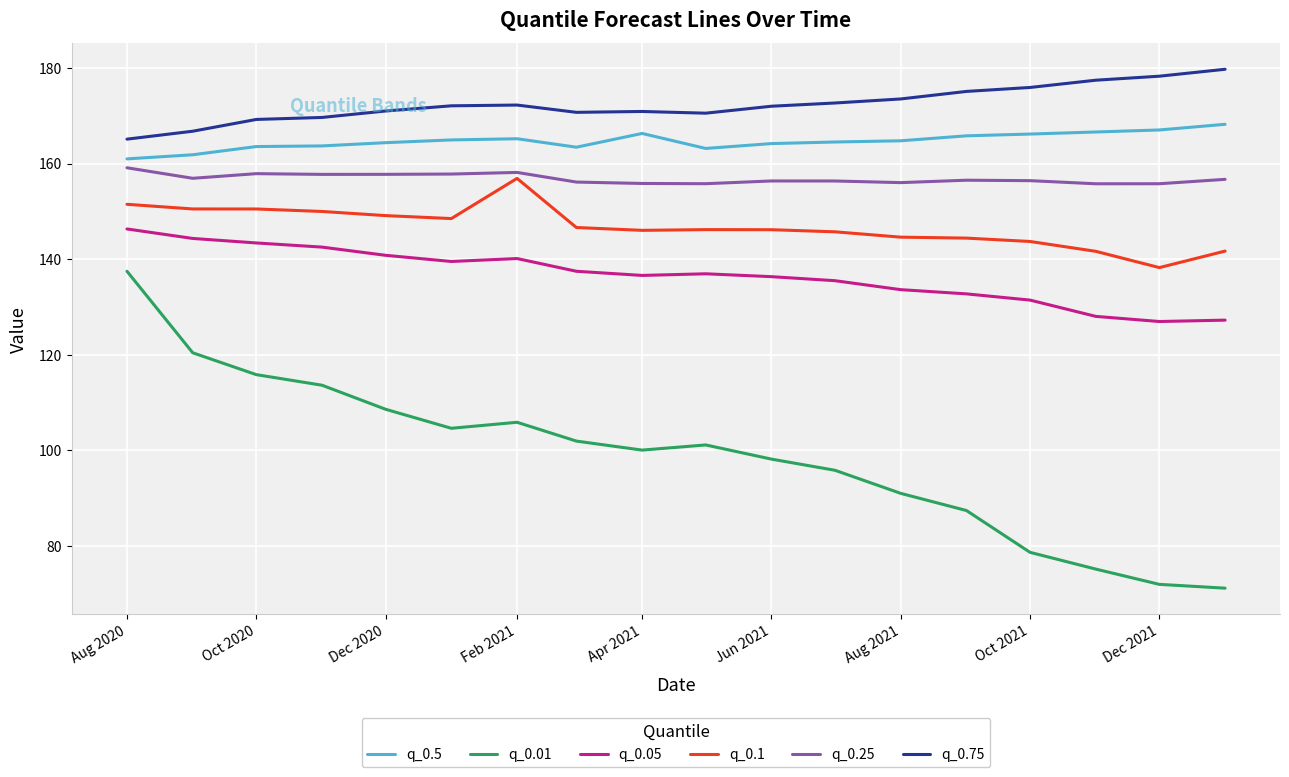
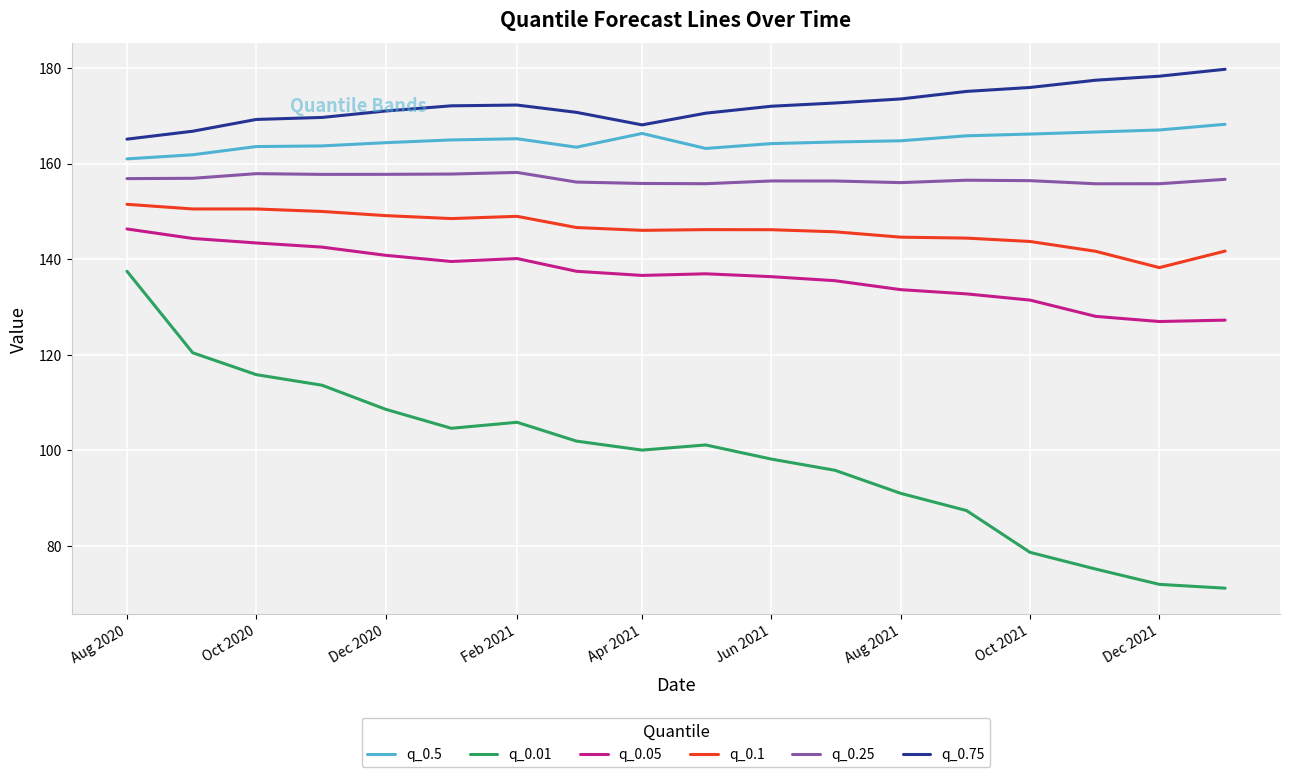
  {
    "q_0.5": {
      "Aug 2020": 161,
      "Oct 2020": 164,
      "Dec 2020": 164,
      "Feb 2021": 165,
      "Apr 2021": 166,
      "Jun 2021": 164,
      "Aug 2021": 165,
      "Oct 2021": 166,
      "Dec 2021": 167
    },
    "q_0.01": {
      "Aug 2020": 137,
      "Oct 2020": 116,
      "Dec 2020": 109,
      "Feb 2021": 106,
      "Apr 2021": 100,
      "Jun 2021": 98,
      "Aug 2021": 91,
      "Oct 2021": 79,
      "Dec 2021": 72
    },
    "q_0.05": {
      "Aug 2020": 146,
      "Oct 2020": 143,
      "Dec 2020": 141,
      "Feb 2021": 140,
      "Apr 2021": 137,
      "Jun 2021": 136,
      "Aug 2021": 134,
      "Oct 2021": 131,
      "Dec 2021": 127
    },
    "q_0.1": {
      "Aug 2020": 151,
      "Oct 2020": 151,
      "Dec 2020": 149,
-     "Feb 2021": 157,
+     "Feb 2021": 149,
      "Apr 2021": 146,
      "Jun 2021": 146,
      "Aug 2021": 145,
      "Oct 2021": 144,
      "Dec 2021": 138
    },
    "q_0.25": {
-     "Aug 2020": 159,
+     "Aug 2020": 157,
      "Oct 2020": 158,
      "Dec 2020": 158,
      "Feb 2021": 158,
      "Apr 2021": 156,
      "Jun 2021": 156,
      "Aug 2021": 156,
      "Oct 2021": 156,
      "Dec 2021": 156
    },
    "q_0.75": {
      "Aug 2020": 165,
      "Oct 2020": 169,
      "Dec 2020": 171,
      "Feb 2021": 172,
-     "Apr 2021": 171,
+     "Apr 2021": 168,
      "Jun 2021": 172,
      "Aug 2021": 174,
      "Oct 2021": 176,
      "Dec 2021": 178
    }
  }
